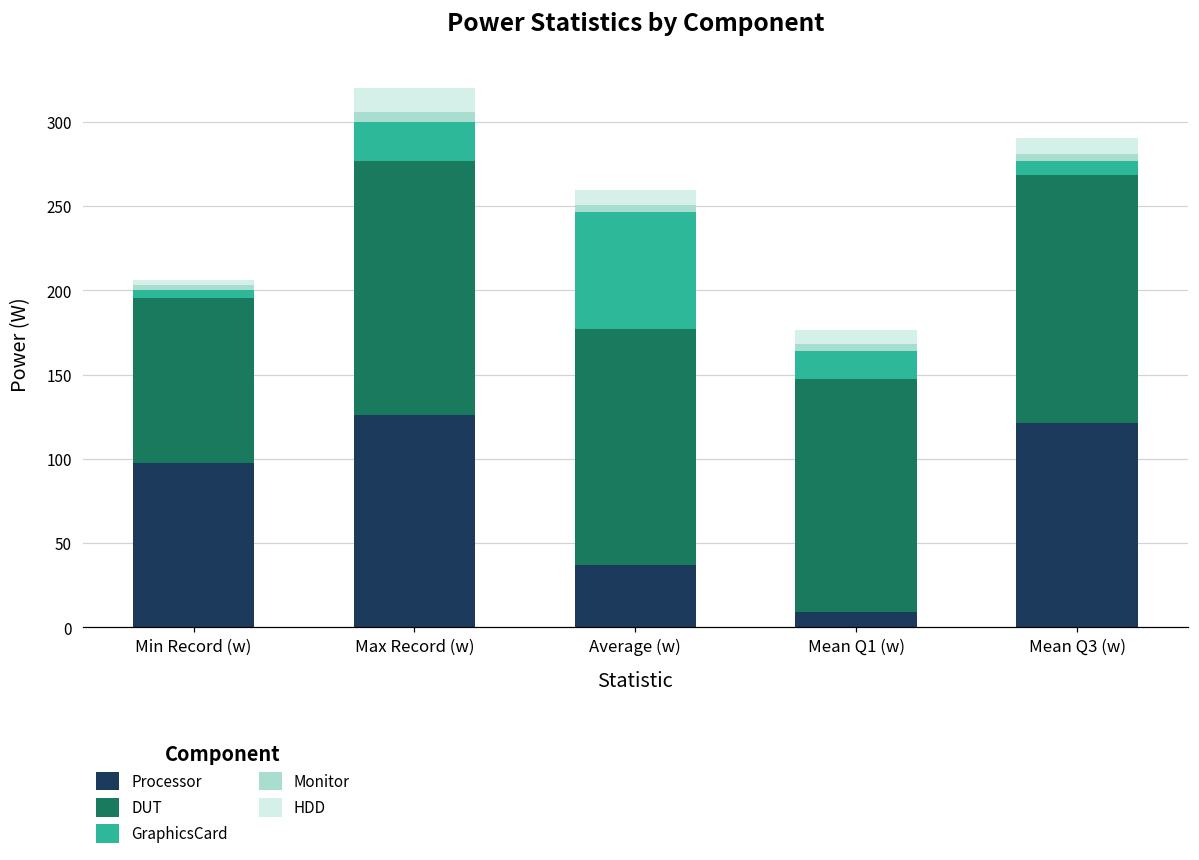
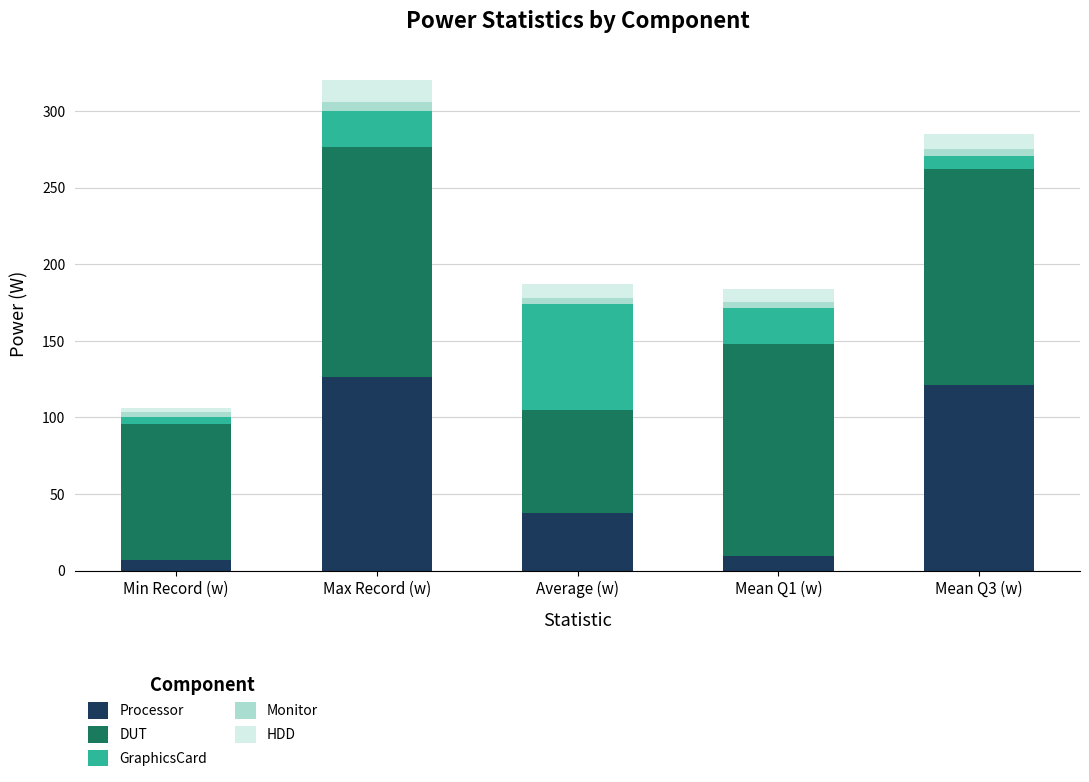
  {
    "Processor": {
-     "Min Record (w)": 97,
+     "Min Record (w)": 7,
      "Max Record (w)": 126,
      "Average (w)": 37,
      "Mean Q1 (w)": 9,
      "Mean Q3 (w)": 121
    },
    "DUT": {
-     "Min Record (w)": 98,
+     "Min Record (w)": 88,
      "Max Record (w)": 151,
-     "Average (w)": 140,
+     "Average (w)": 67,
      "Mean Q1 (w)": 138,
-     "Mean Q3 (w)": 147
+     "Mean Q3 (w)": 141
    },
    "GraphicsCard": {
      "Min Record (w)": 5,
      "Max Record (w)": 23,
      "Average (w)": 69,
-     "Mean Q1 (w)": 17,
+     "Mean Q1 (w)": 24,
      "Mean Q3 (w)": 8
    }
  }
